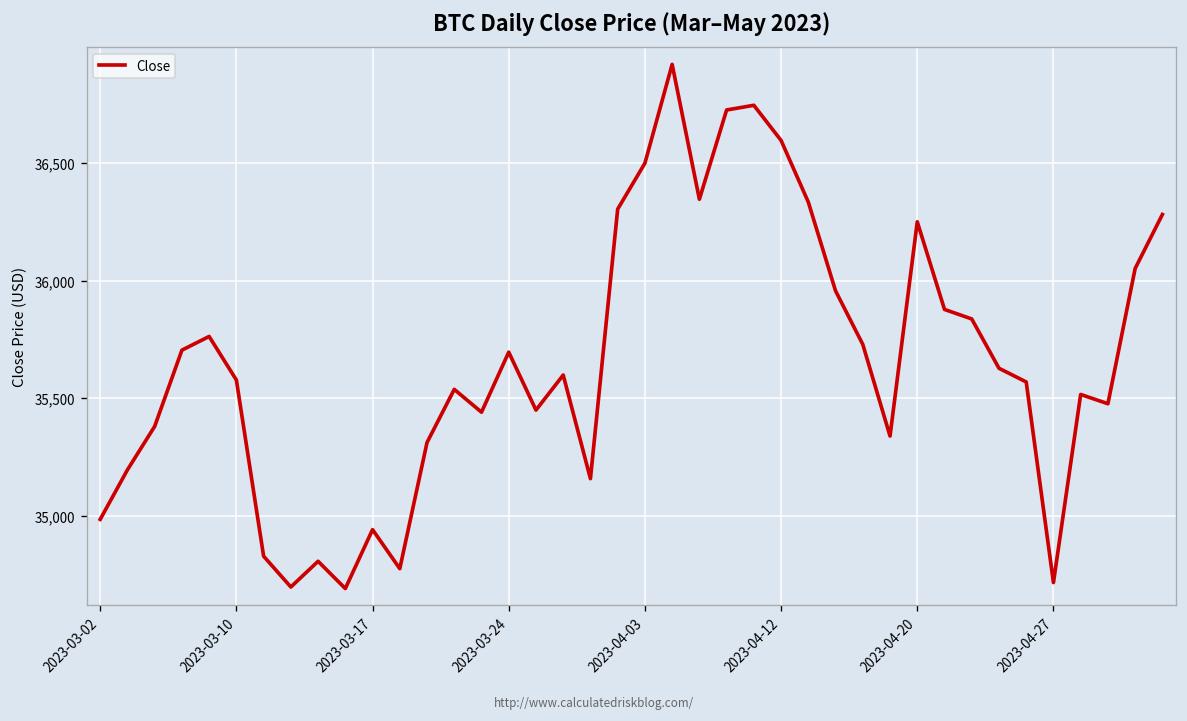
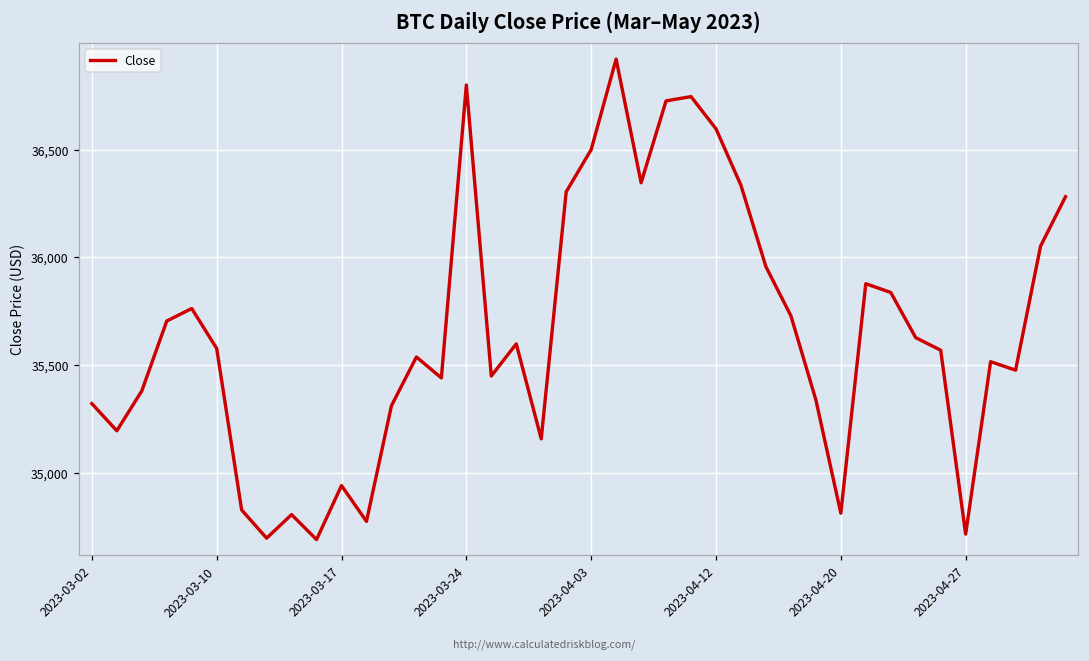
  {
-   "2023-03-02": "34,990",
+   "2023-03-02": "35,320",
    "2023-03-10": "35,580",
    "2023-03-17": "34,940",
-   "2023-03-24": "35,700",
+   "2023-03-24": "36,800",
    "2023-04-03": "36,500",
    "2023-04-12": "36,600",
-   "2023-04-20": "36,250",
+   "2023-04-20": "34,810",
    "2023-04-27": "34,720"
  }
